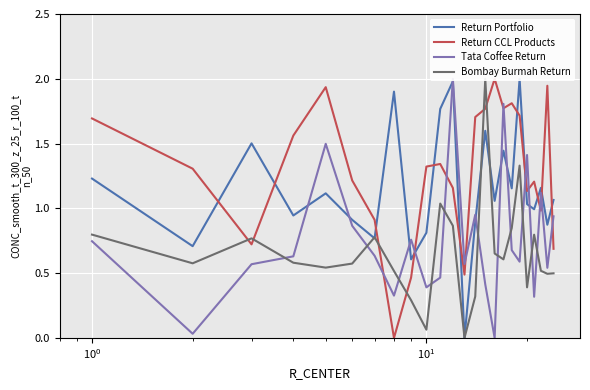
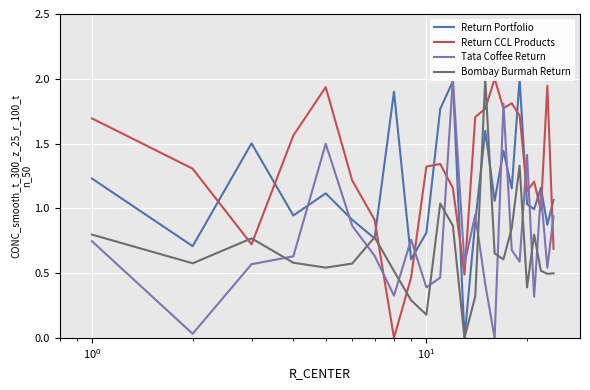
  {
    "Return CCL Products": {
      "10^0": 1.69,
      "10^1": 1.32
    },
    "Bombay Burmah Return": {
      "10^0": 0.80,
-     "10^1": 0.06
+     "10^1": 0.18
    }
  }
